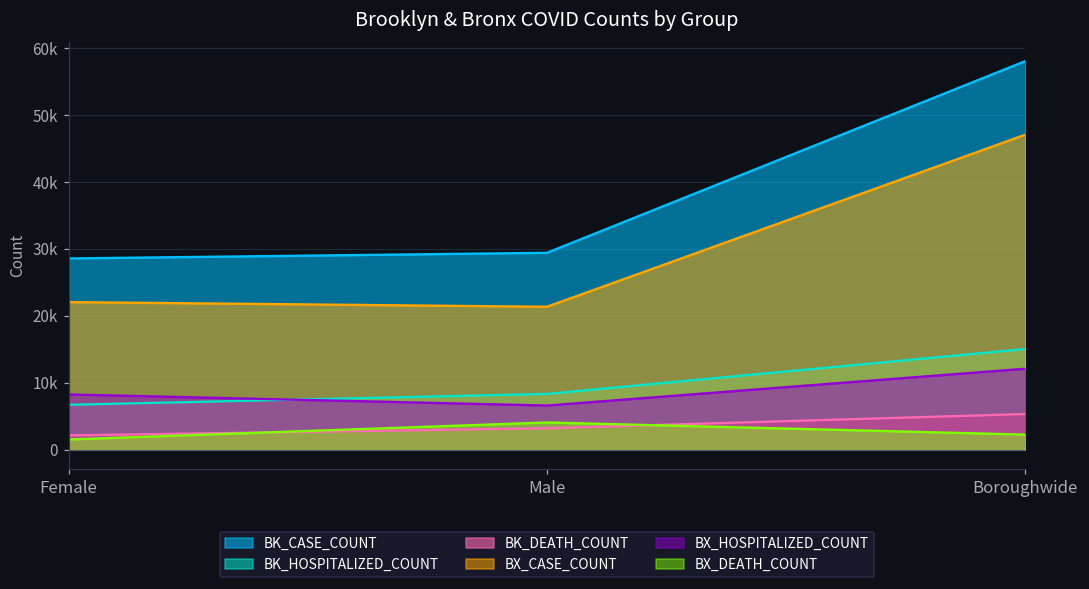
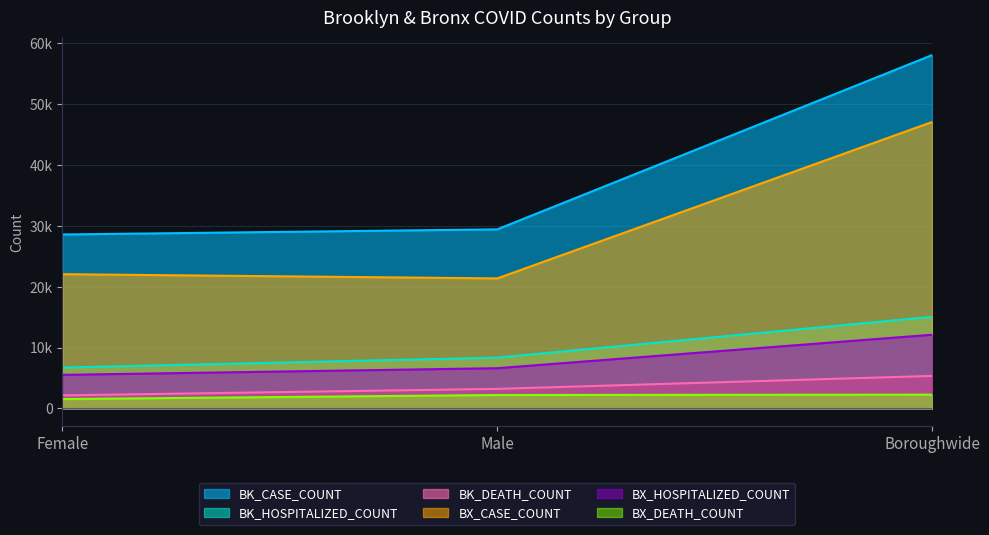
  {
    "BK_DEATH_COUNT": {
      "Female": 2000,
      "Male": 3000,
      "Boroughwide": 5000
    },
    "BX_CASE_COUNT": {
      "Female": 22000,
      "Male": 21000,
      "Boroughwide": 47000
    },
    "BX_HOSPITALIZED_COUNT": {
-     "Female": 8000,
+     "Female": 6000,
      "Male": 7000,
      "Boroughwide": 12000
    },
    "BX_DEATH_COUNT": {
      "Female": 2000,
-     "Male": 4000,
+     "Male": 2000,
      "Boroughwide": 2000
    }
  }
